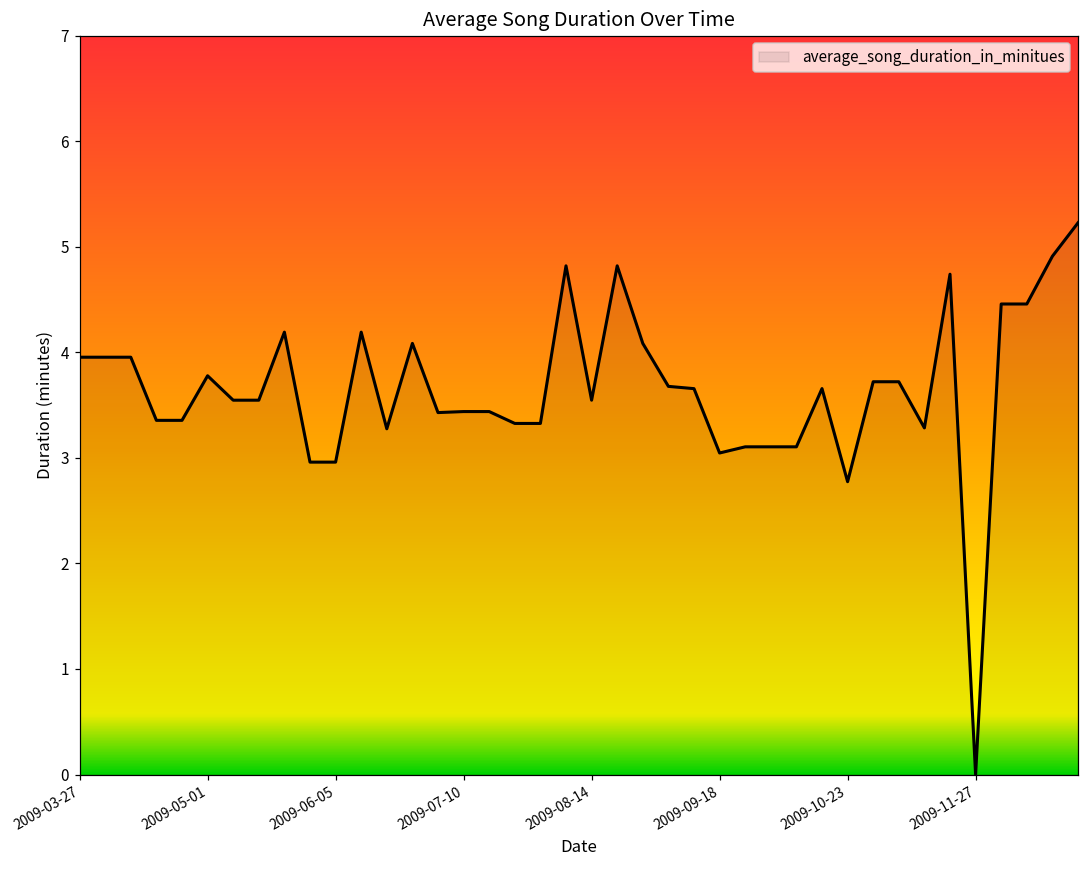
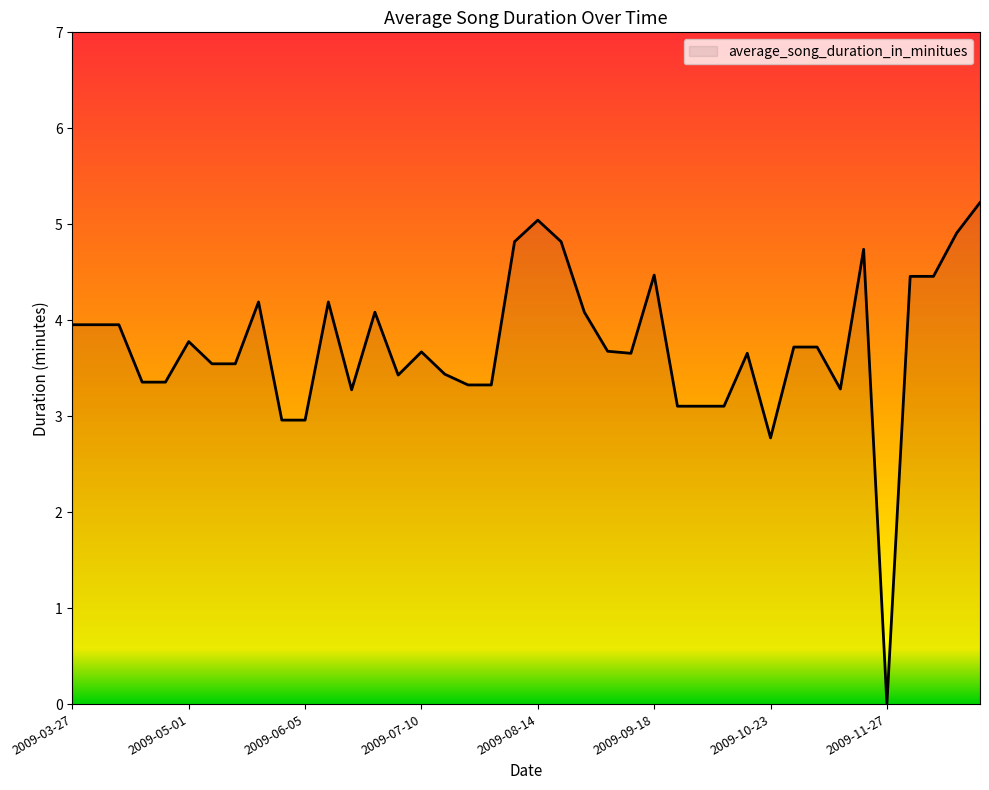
  {
    "2009-03-27": 4.0,
    "2009-05-01": 3.8,
    "2009-06-05": 3.0,
-   "2009-07-10": 3.4,
-   "2009-08-14": 3.5,
-   "2009-09-18": 3.0,
+   "2009-07-10": 3.7,
+   "2009-08-14": 5.0,
+   "2009-09-18": 4.5,
    "2009-10-23": 2.8,
    "2009-11-27": 0.0
  }
